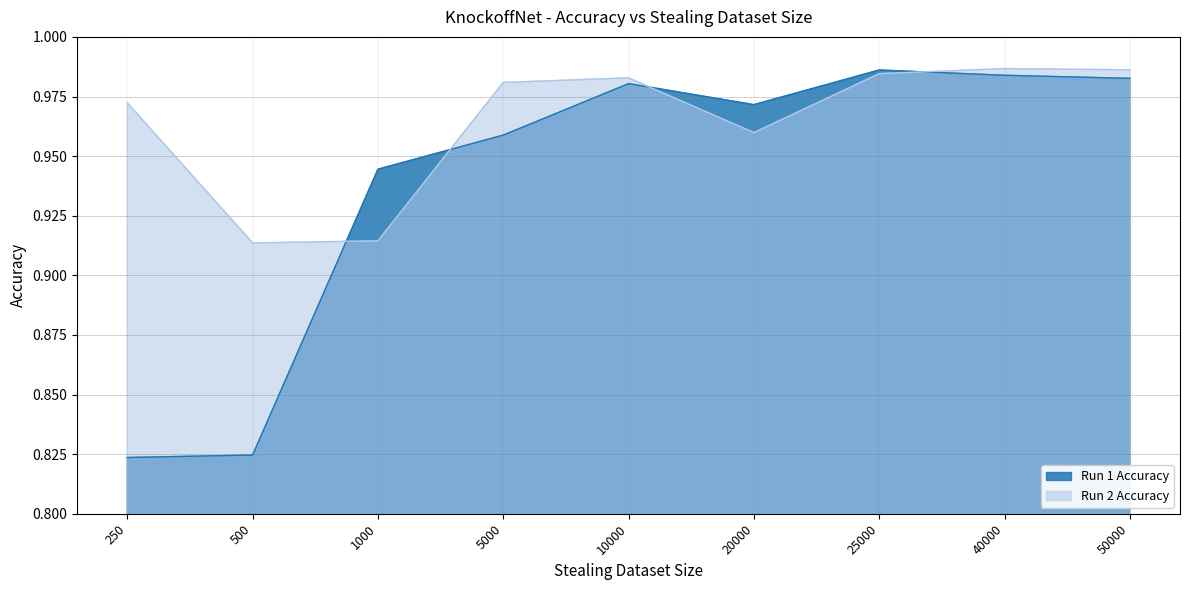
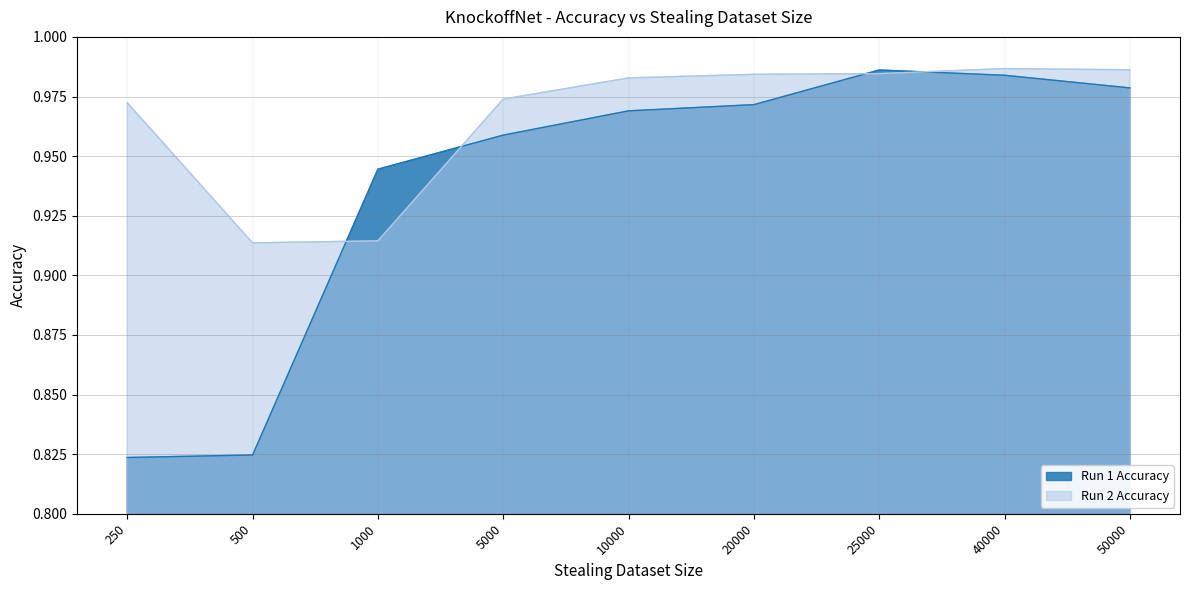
  {
    "Run 1 Accuracy": {
      "250": 0.824,
      "500": 0.825,
      "1000": 0.945,
      "5000": 0.959,
-     "10000": 0.980,
+     "10000": 0.969,
      "20000": 0.972,
      "25000": 0.986,
      "40000": 0.984,
-     "50000": 0.983
+     "50000": 0.979
    },
    "Run 2 Accuracy": {
      "250": 0.972,
      "500": 0.914,
      "1000": 0.914,
-     "5000": 0.981,
+     "5000": 0.974,
      "10000": 0.983,
-     "20000": 0.960,
+     "20000": 0.984,
      "25000": 0.985,
      "40000": 0.987,
      "50000": 0.986
    }
  }
